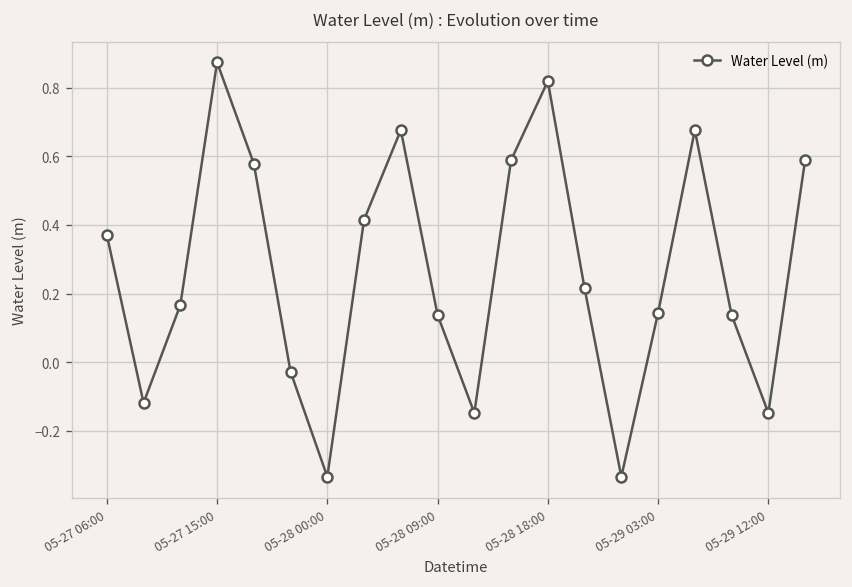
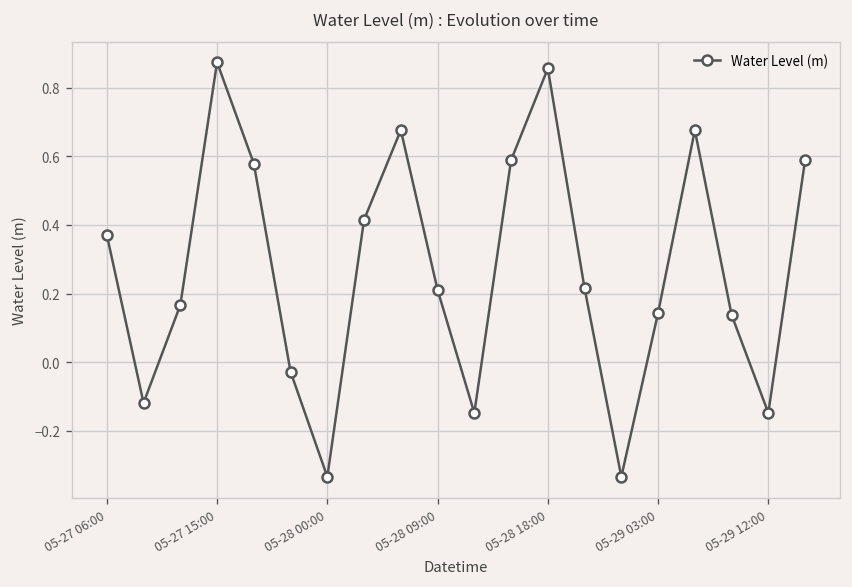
  {
    "05-27 06:00": 0.37,
    "05-27 15:00": 0.87,
    "05-28 00:00": -0.33,
-   "05-28 09:00": 0.14,
-   "05-28 18:00": 0.82,
+   "05-28 09:00": 0.21,
+   "05-28 18:00": 0.86,
    "05-29 03:00": 0.14,
    "05-29 12:00": -0.15
  }
